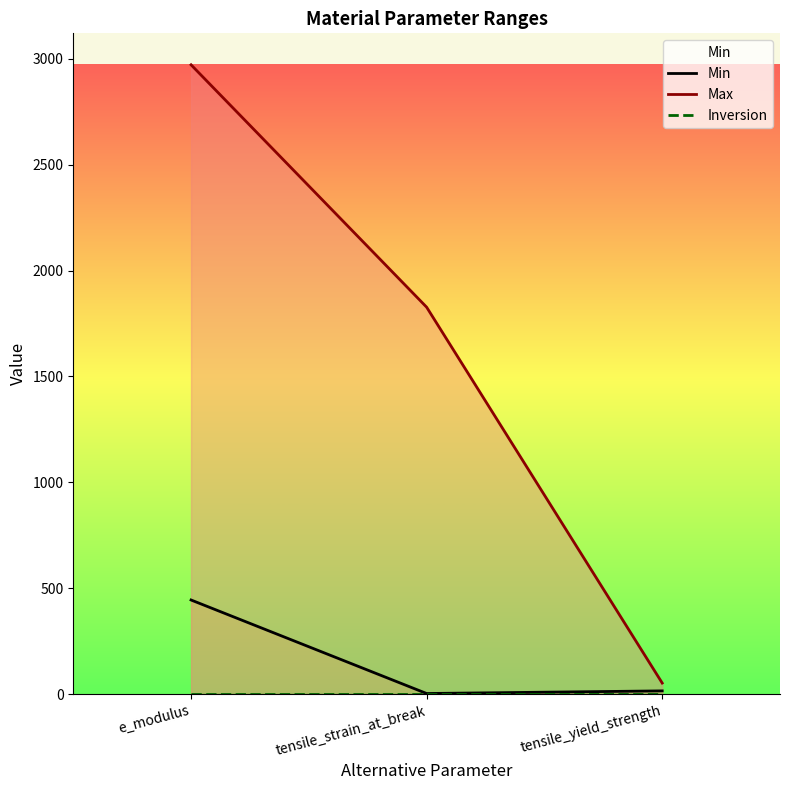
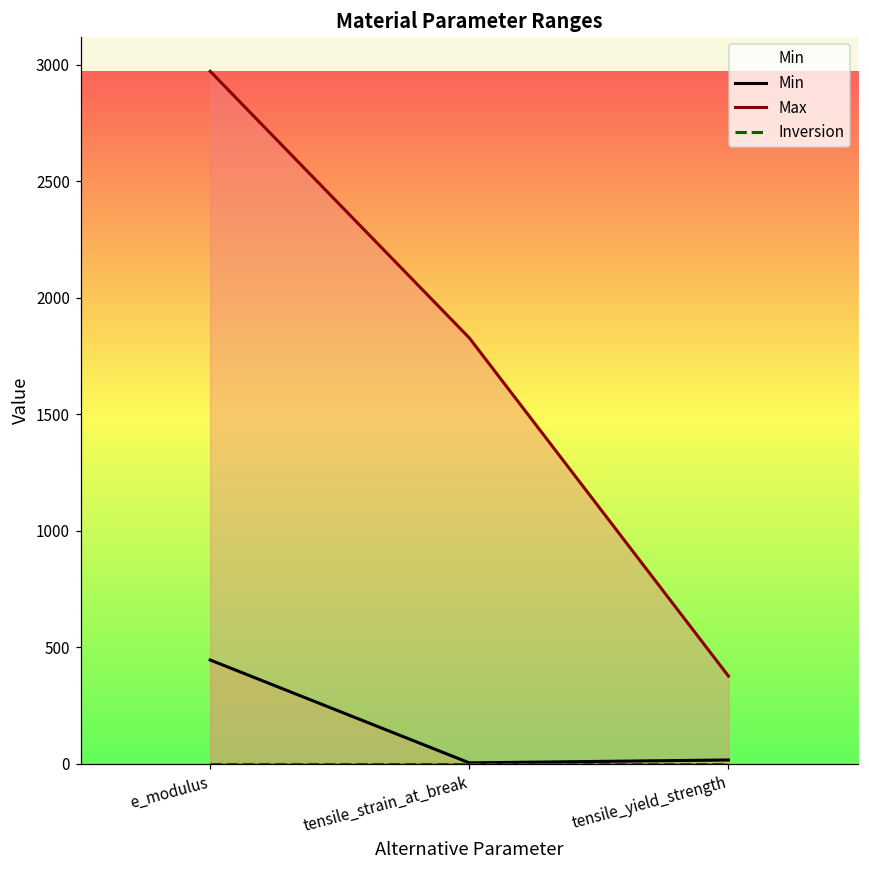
  {
    "Max": {
      "e_modulus": 2970,
      "tensile_strain_at_break": 1830,
-     "tensile_yield_strength": 50
+     "tensile_yield_strength": 380
    },
    "Inversion": {
      "e_modulus": 0,
      "tensile_yield_strength": 0
    }
  }
